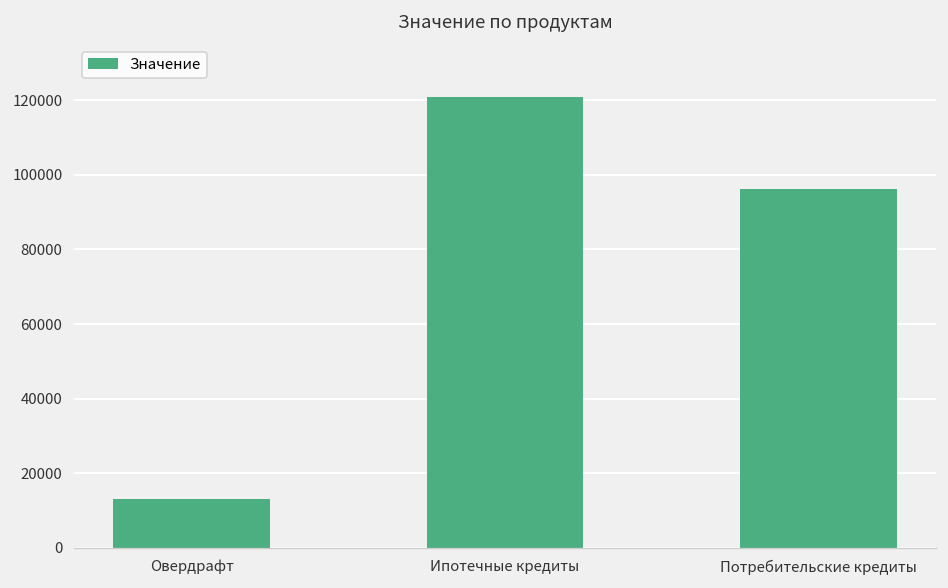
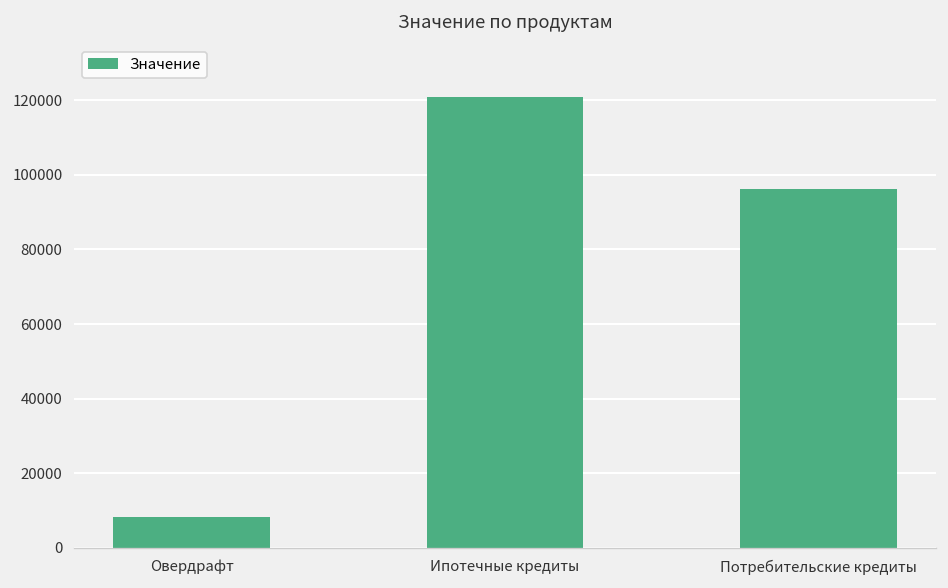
  {
-   "Овердрафт": 13000,
+   "Овердрафт": 8000,
    "Ипотечные кредиты": 121000,
    "Потребительские кредиты": 96000
  }
